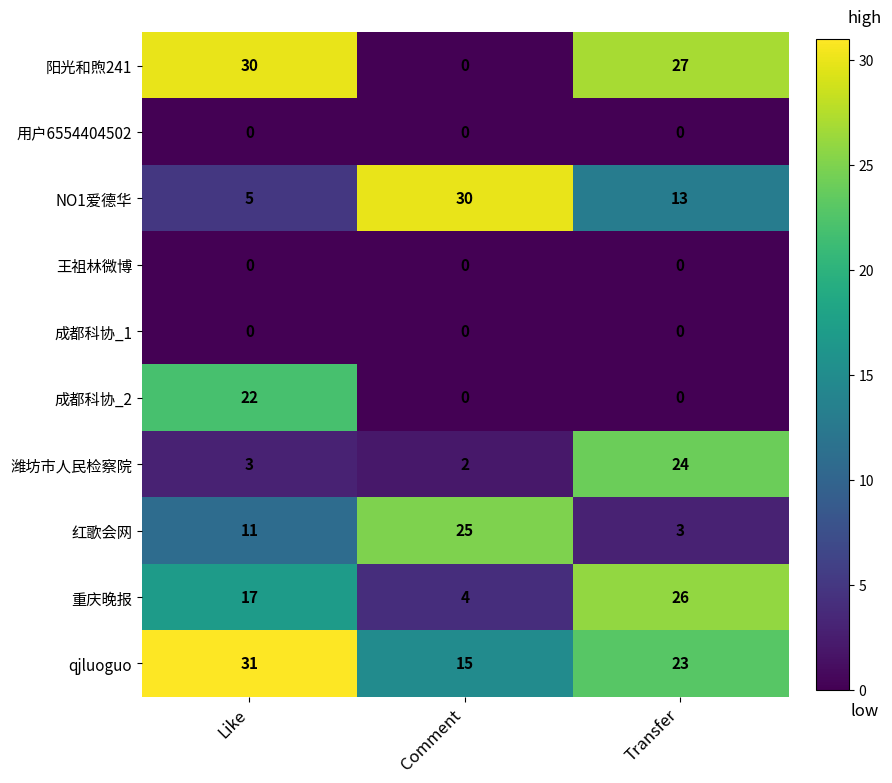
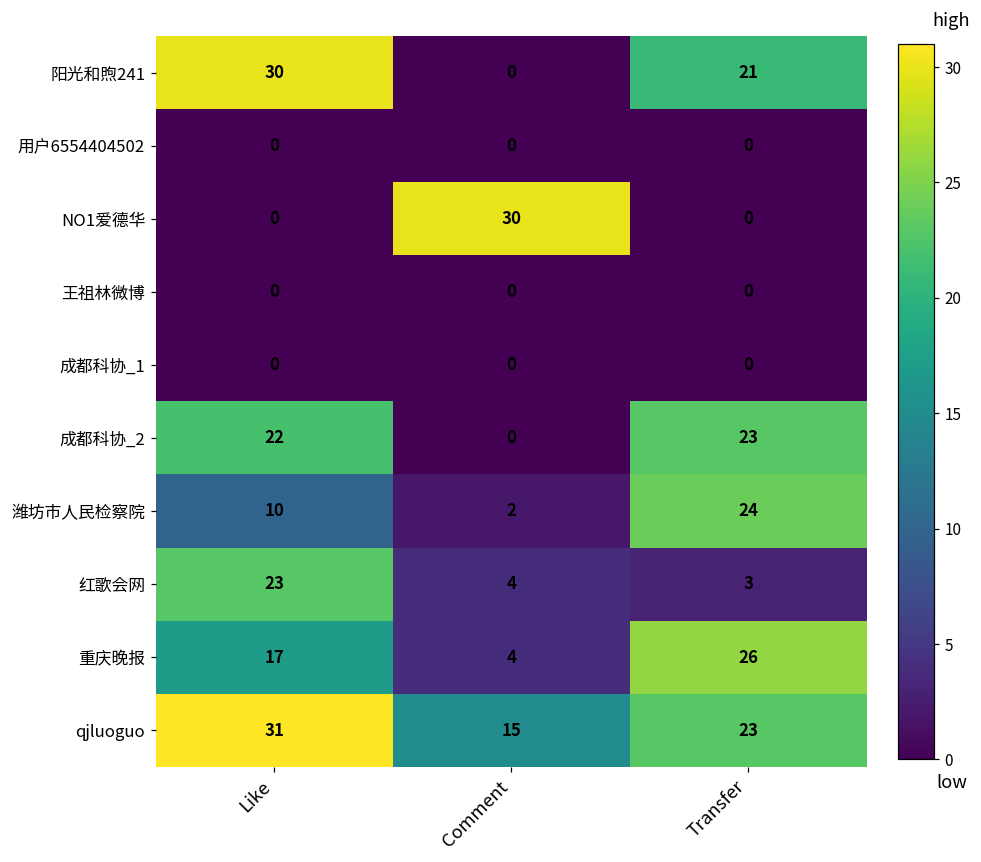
  {
    "阳光和煦241": {
      "Like": 30,
      "Comment": 0,
-     "Transfer": 27
+     "Transfer": 21
    },
    "用户6554404502": {
      "Like": 0,
      "Comment": 0,
      "Transfer": 0
    },
    "NO1爱德华": {
-     "Like": 5,
+     "Like": 0,
      "Comment": 30,
-     "Transfer": 13
+     "Transfer": 0
    },
    "王祖林微博": {
      "Like": 0,
      "Comment": 0,
      "Transfer": 0
    },
    "成都科协_1": {
      "Like": 0,
      "Comment": 0,
      "Transfer": 0
    },
    "成都科协_2": {
      "Like": 22,
      "Comment": 0,
-     "Transfer": 0
+     "Transfer": 23
    },
    "潍坊市人民检察院": {
-     "Like": 3,
+     "Like": 10,
      "Comment": 2,
      "Transfer": 24
    },
    "红歌会网": {
-     "Like": 11,
-     "Comment": 25,
+     "Like": 23,
+     "Comment": 4,
      "Transfer": 3
    },
    "重庆晚报": {
      "Like": 17,
      "Comment": 4,
      "Transfer": 26
    },
    "qjluoguo": {
      "Like": 31,
      "Comment": 15,
      "Transfer": 23
    }
  }
